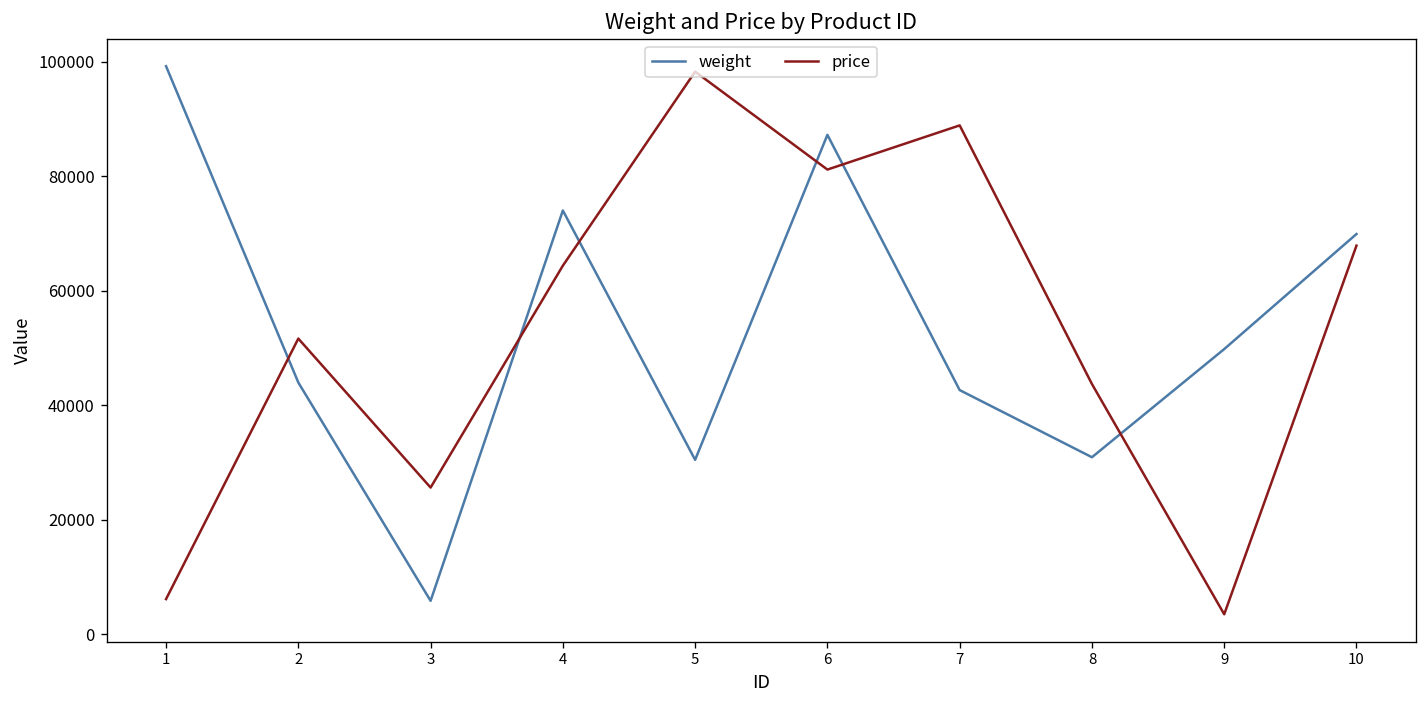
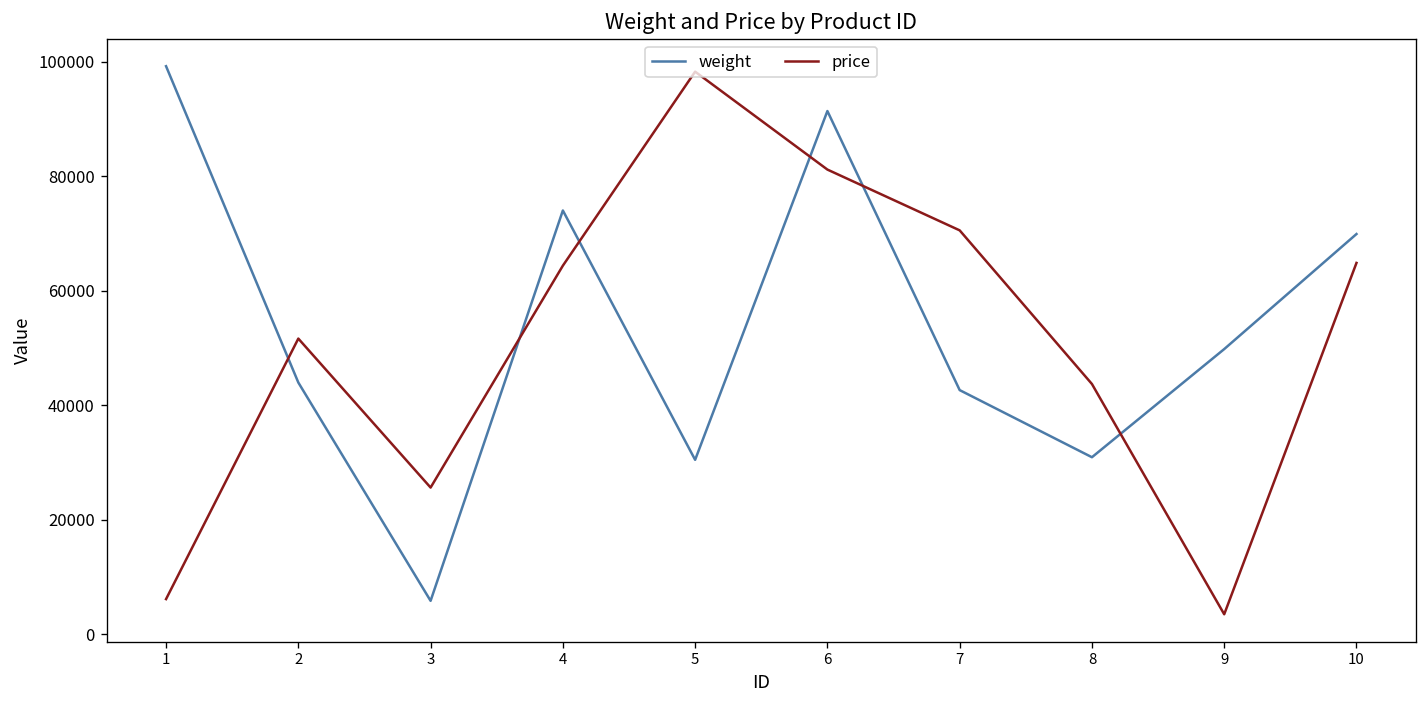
  {
    "weight": {
      "1": 99000,
      "2": 44000,
      "3": 6000,
      "4": 74000,
      "5": 30000,
-     "6": 87000,
+     "6": 91000,
      "7": 43000,
      "8": 31000,
      "9": 50000,
      "10": 70000
    },
    "price": {
      "1": 6000,
      "2": 52000,
      "3": 26000,
      "4": 64000,
      "6": 81000,
-     "7": 89000,
+     "7": 71000,
      "8": 44000,
      "9": 3000,
-     "10": 68000
+     "10": 65000
    }
  }
